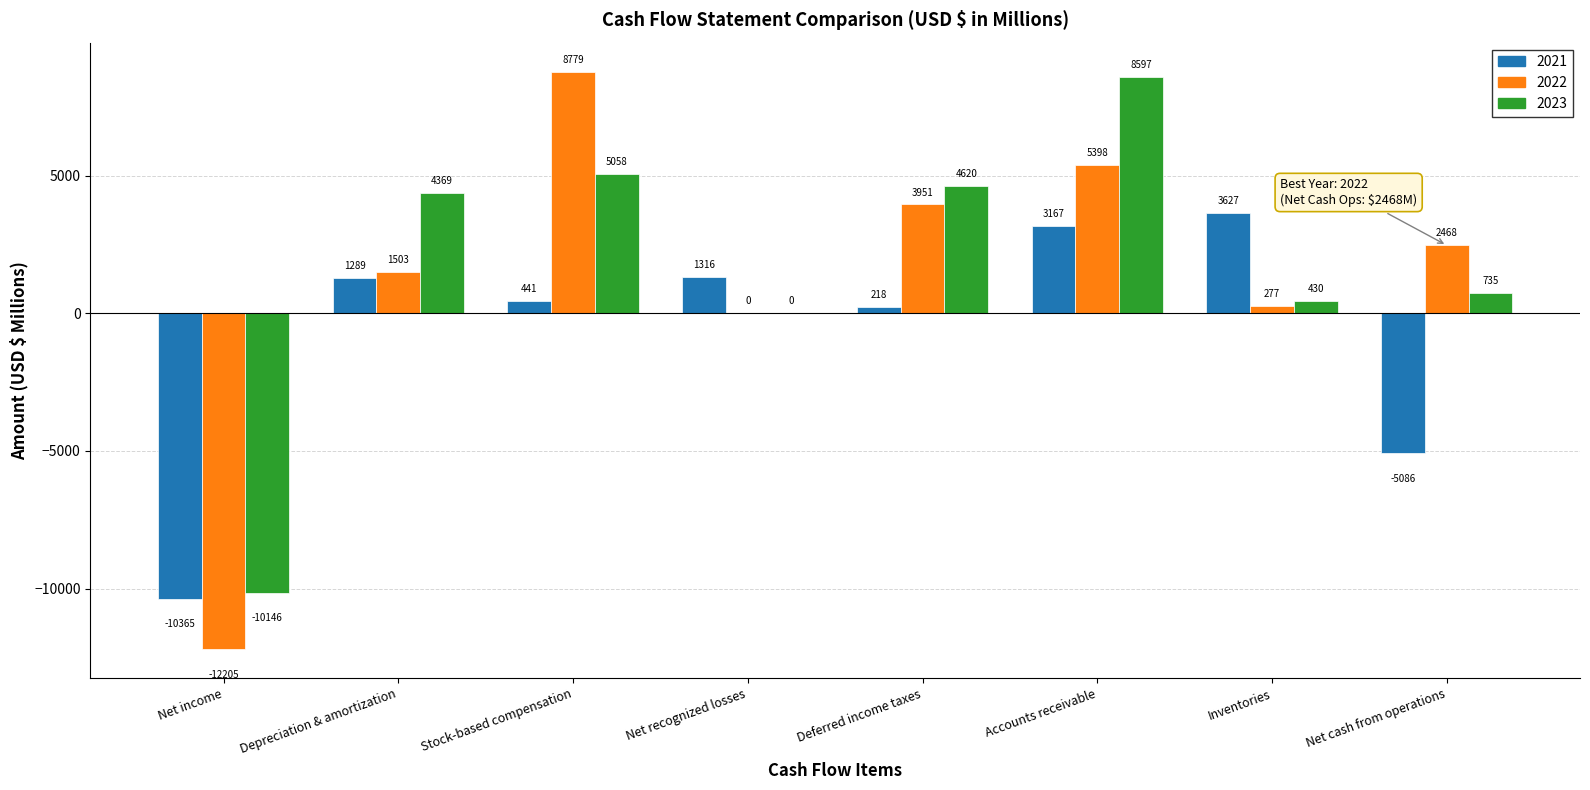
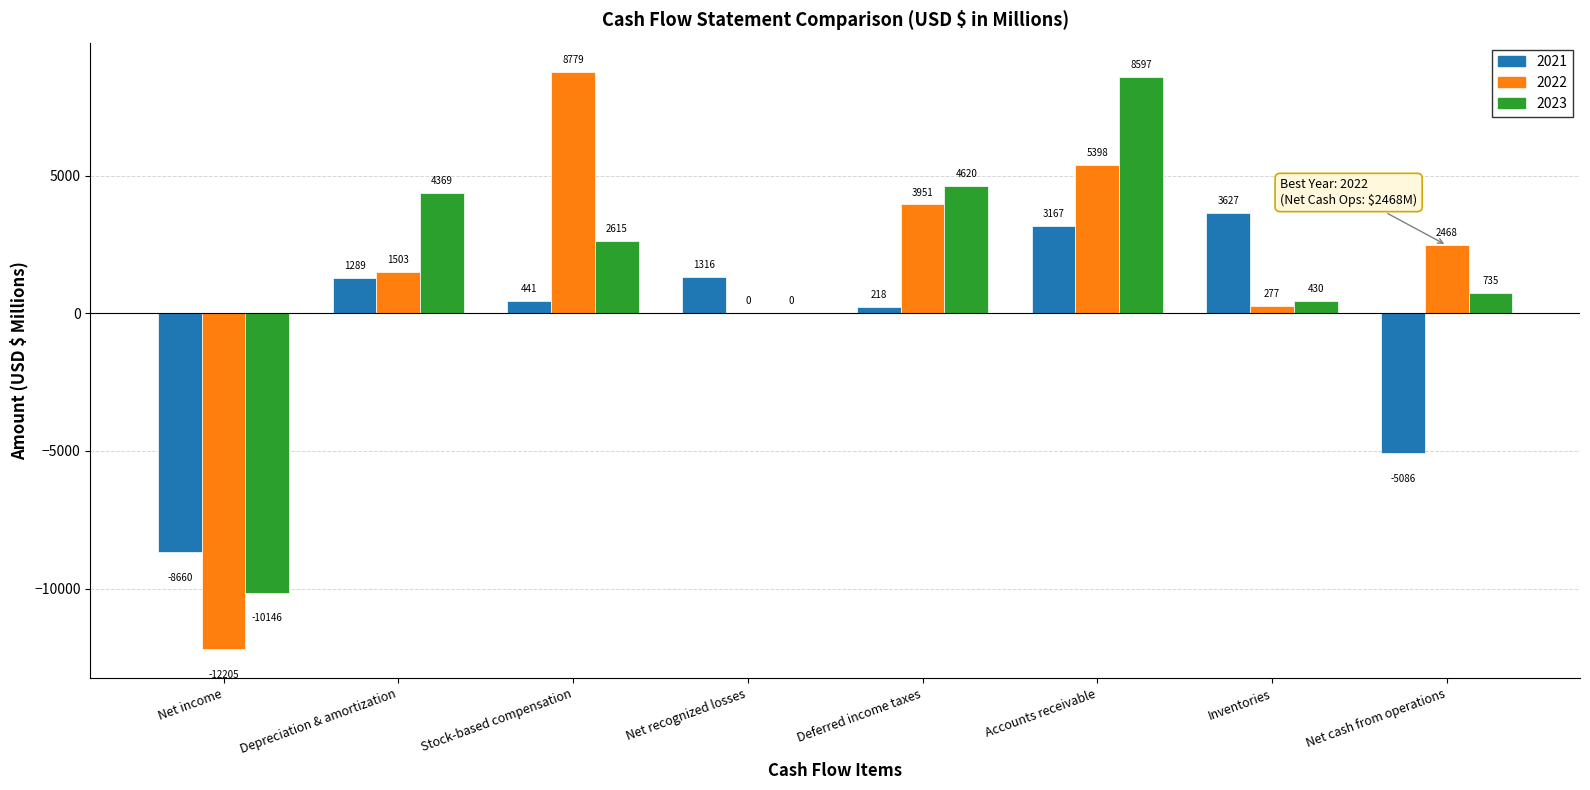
  {
    "2021": {
-     "Net income": -10365,
+     "Net income": -8660,
      "Depreciation & amortization": 1289,
      "Stock-based compensation": 441,
      "Net recognized losses": 1316,
      "Deferred income taxes": 218,
      "Accounts receivable": 3167,
      "Inventories": 3627,
      "Net cash from operations": -5086
    },
    "2022": {
      "Net income": -12205,
      "Depreciation & amortization": 1503,
      "Stock-based compensation": 8779,
      "Net recognized losses": 0,
      "Deferred income taxes": 3951,
      "Accounts receivable": 5398,
      "Inventories": 277
    },
    "2023": {
      "Net income": -10146,
      "Depreciation & amortization": 4369,
-     "Stock-based compensation": 5058,
+     "Stock-based compensation": 2615,
      "Net recognized losses": 0,
      "Deferred income taxes": 4620,
      "Accounts receivable": 8597,
      "Inventories": 430,
      "Net cash from operations": 735
    }
  }
